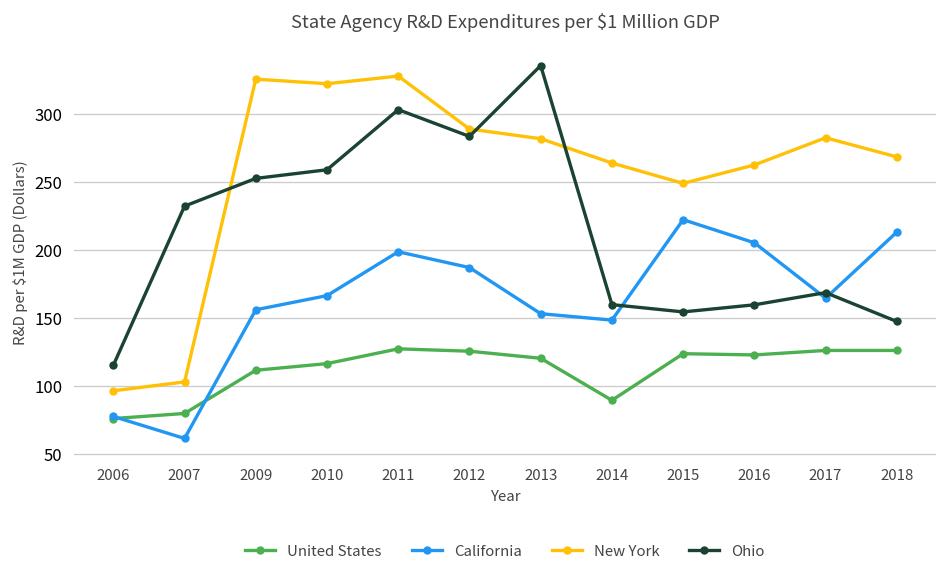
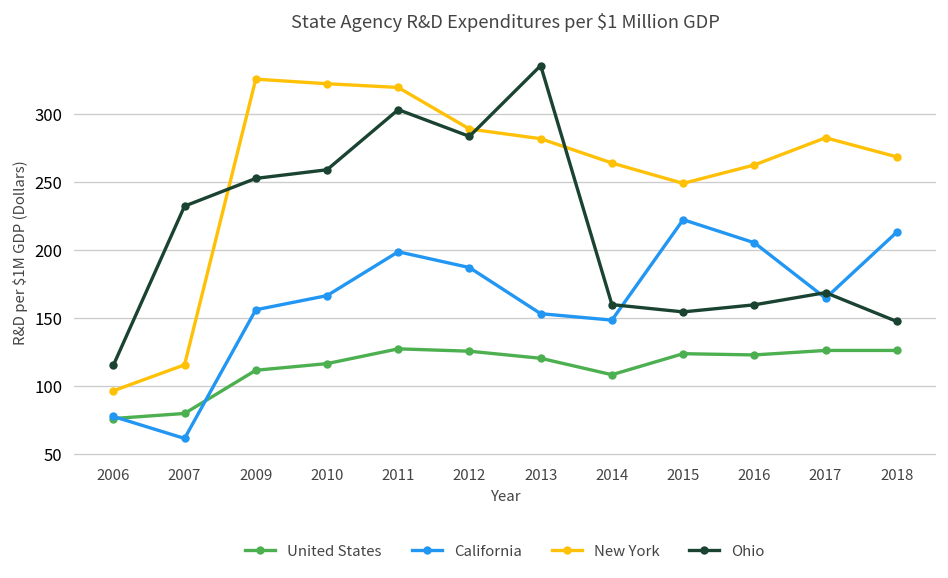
  {
    "United States": {
      "2007": 80,
      "2009": 112,
      "2010": 117,
      "2011": 128,
      "2012": 126,
      "2013": 121,
-     "2014": 90,
+     "2014": 109,
      "2015": 124,
      "2016": 123,
      "2017": 126,
      "2018": 126
    },
    "California": {
      "2007": 62,
      "2009": 156,
      "2010": 167,
      "2011": 199,
      "2012": 187,
      "2013": 153,
      "2014": 149,
      "2015": 222,
      "2016": 205,
      "2017": 165,
      "2018": 213
    },
    "New York": {
      "2006": 97,
-     "2007": 103,
+     "2007": 116,
      "2009": 326,
      "2010": 322,
-     "2011": 328,
+     "2011": 320,
      "2012": 289,
      "2013": 282,
      "2014": 264,
      "2015": 249,
      "2016": 263,
      "2017": 283,
      "2018": 269
    },
    "Ohio": {
      "2006": 115,
      "2007": 232,
      "2009": 253,
      "2010": 259,
      "2011": 303,
      "2012": 284,
      "2013": 336,
      "2014": 160,
      "2015": 155,
      "2016": 160,
      "2017": 169,
      "2018": 148
    }
  }
